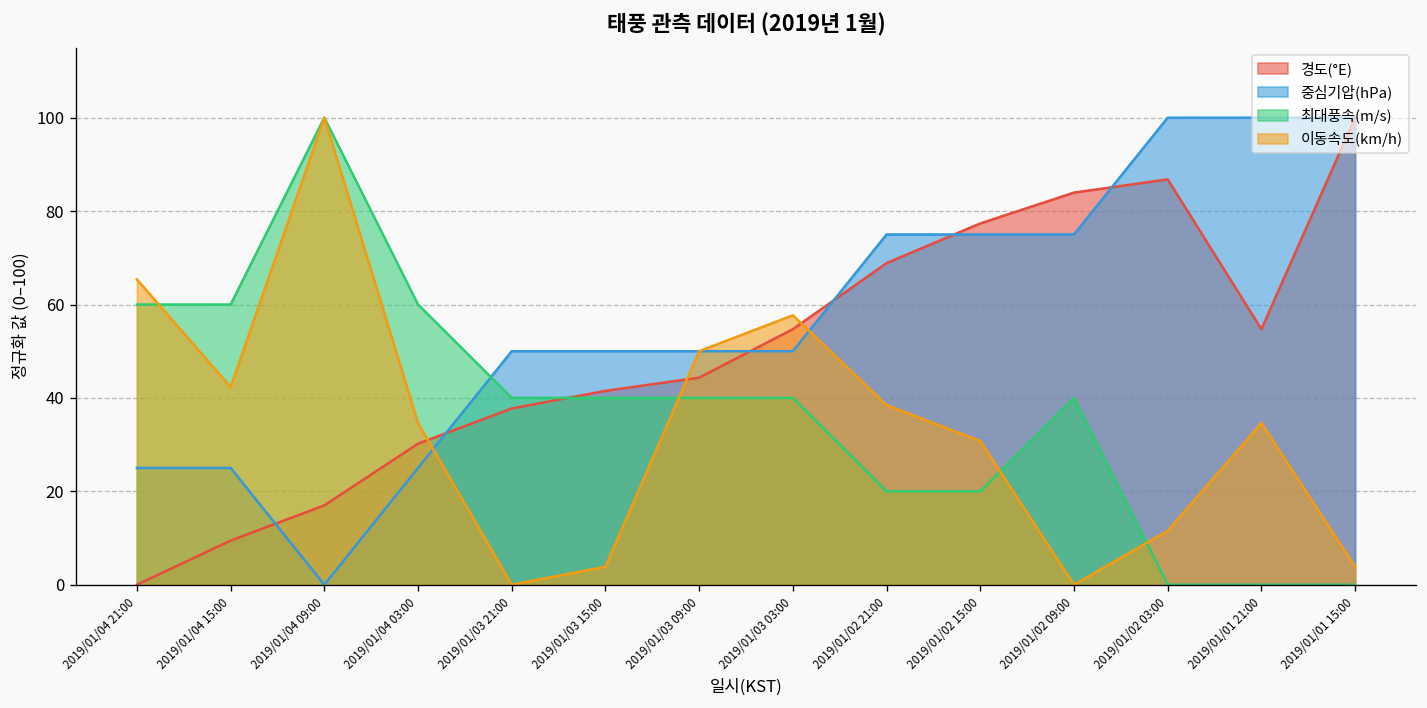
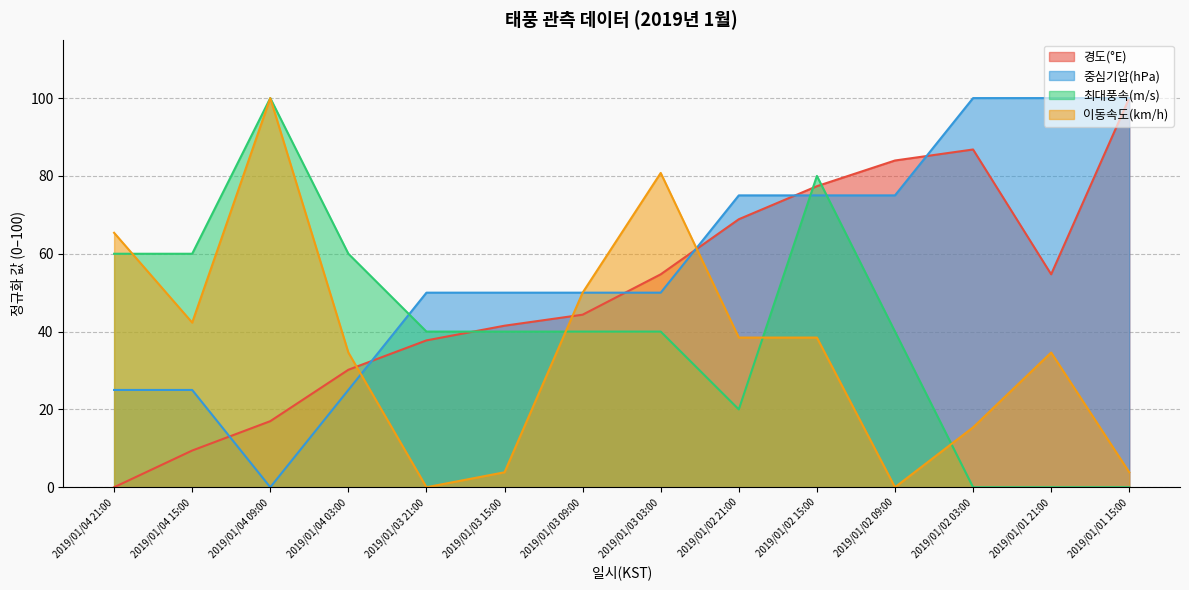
  {
    "경도(°E)": {
      "2019/01/04 21:00": 0,
      "2019/01/04 15:00": 9,
      "2019/01/04 09:00": 17,
      "2019/01/04 03:00": 30,
      "2019/01/03 21:00": 38,
      "2019/01/03 15:00": 42,
      "2019/01/03 09:00": 44,
      "2019/01/03 03:00": 55,
      "2019/01/02 21:00": 69,
      "2019/01/02 15:00": 77,
      "2019/01/02 09:00": 84,
      "2019/01/02 03:00": 87,
      "2019/01/01 21:00": 55
    },
    "중심기압(hPa)": {
      "2019/01/04 21:00": 25,
      "2019/01/04 15:00": 25,
      "2019/01/04 09:00": 0,
      "2019/01/04 03:00": 25,
      "2019/01/03 21:00": 50,
      "2019/01/03 15:00": 50,
      "2019/01/03 03:00": 50,
      "2019/01/02 21:00": 75,
      "2019/01/02 15:00": 75,
      "2019/01/02 09:00": 75,
      "2019/01/02 03:00": 100
    },
    "최대풍속(m/s)": {
      "2019/01/04 21:00": 60,
      "2019/01/04 15:00": 60,
      "2019/01/04 03:00": 60,
      "2019/01/03 21:00": 40,
      "2019/01/03 15:00": 40,
      "2019/01/03 09:00": 40,
      "2019/01/03 03:00": 40,
      "2019/01/02 21:00": 20,
-     "2019/01/02 15:00": 20,
+     "2019/01/02 15:00": 80,
      "2019/01/02 09:00": 40,
      "2019/01/02 03:00": 0,
      "2019/01/01 21:00": 0,
      "2019/01/01 15:00": 0
    },
    "이동속도(km/h)": {
      "2019/01/04 21:00": 65,
      "2019/01/04 15:00": 42,
      "2019/01/04 03:00": 35,
      "2019/01/03 21:00": 0,
      "2019/01/03 15:00": 4,
-     "2019/01/03 03:00": 58,
+     "2019/01/03 03:00": 81,
      "2019/01/02 21:00": 38,
-     "2019/01/02 15:00": 31,
+     "2019/01/02 15:00": 38,
      "2019/01/02 09:00": 0,
-     "2019/01/02 03:00": 12,
+     "2019/01/02 03:00": 15,
      "2019/01/01 21:00": 35,
      "2019/01/01 15:00": 4
    }
  }
